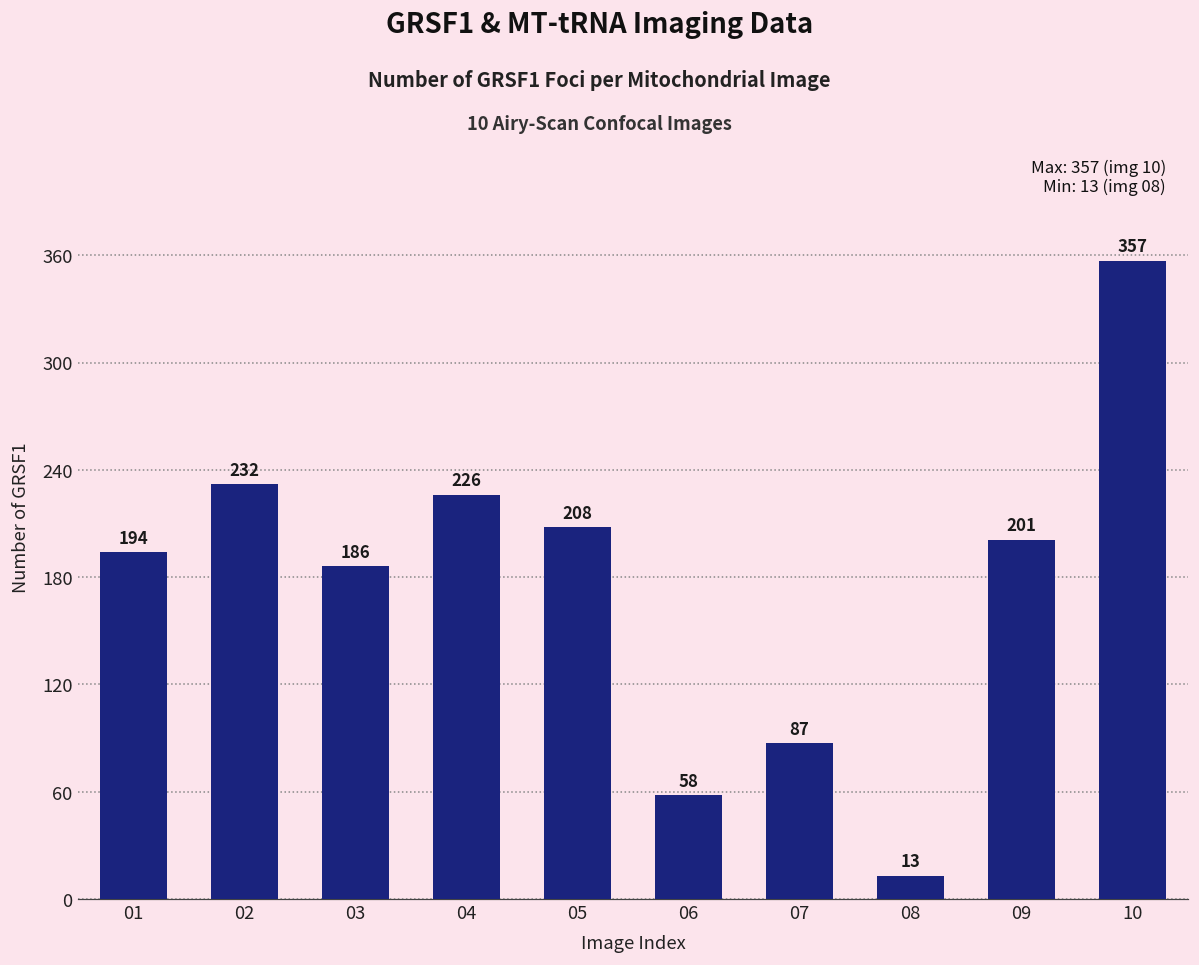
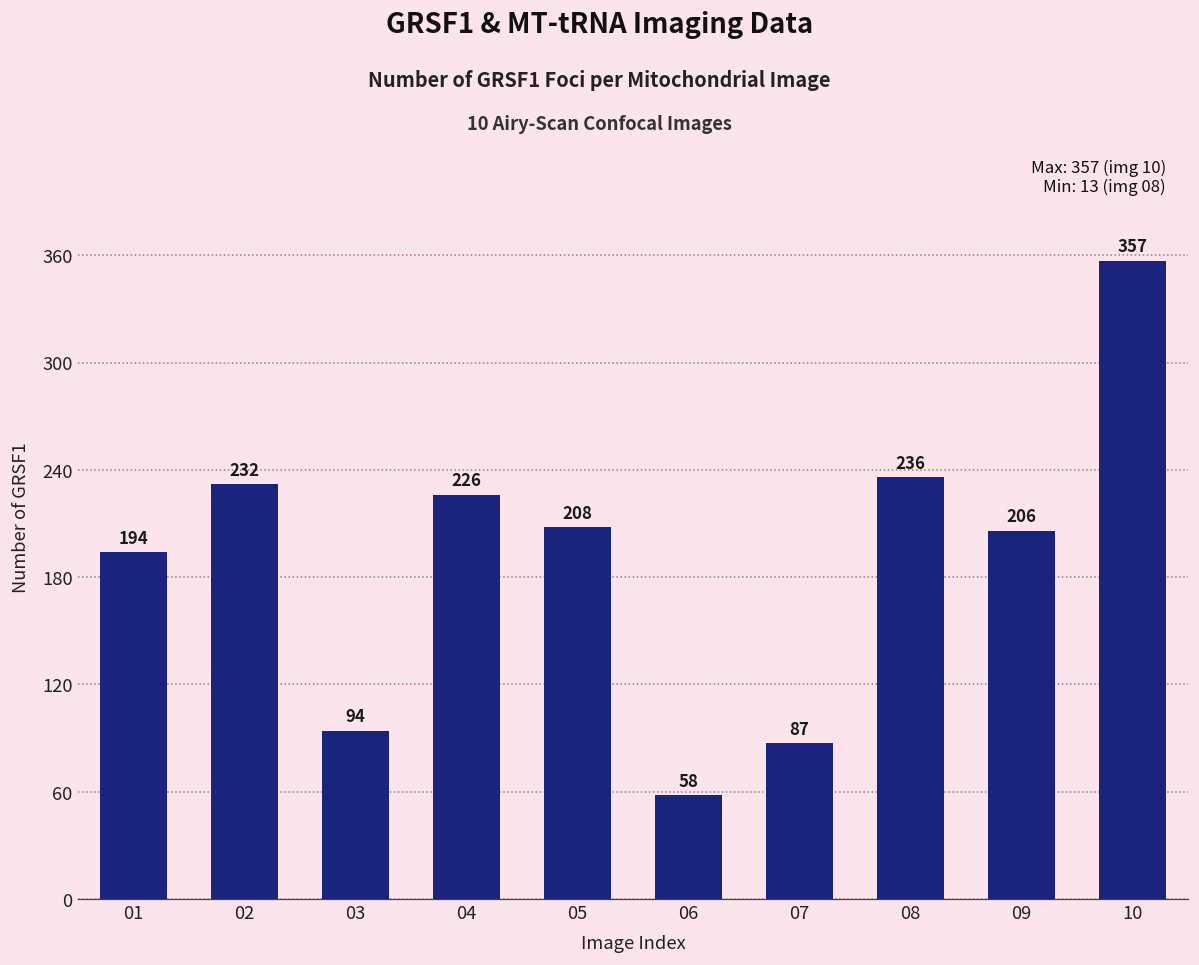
  {
    "01": 194,
    "02": 232,
-   "03": 186,
+   "03": 94,
    "04": 226,
    "05": 208,
    "06": 58,
    "07": 87,
-   "08": 13,
-   "09": 201,
+   "08": 236,
+   "09": 206,
    "10": 357
  }
